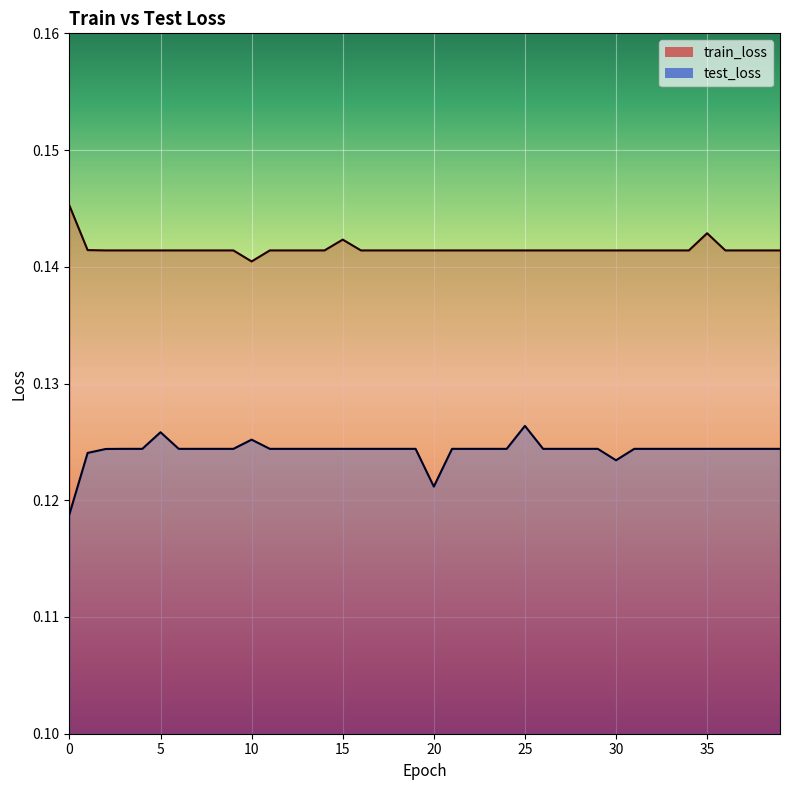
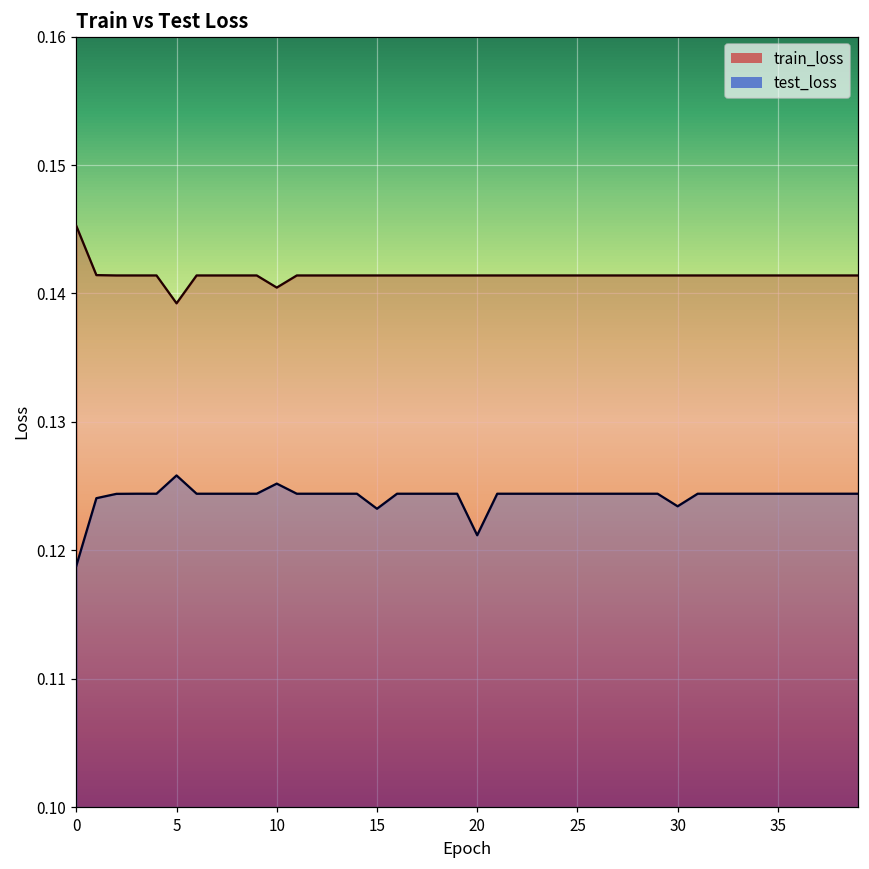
  {
    "train_loss": {
      "0": 0.1453,
-     "5": 0.1414,
+     "5": 0.1392,
      "10": 0.1405,
-     "15": 0.1423,
+     "15": 0.1414,
      "20": 0.1414,
      "25": 0.1414,
      "30": 0.1414,
-     "35": 0.1429
+     "35": 0.1414
    },
    "test_loss": {
      "0": 0.1188,
      "5": 0.1258,
      "10": 0.1252,
-     "15": 0.1244,
+     "15": 0.1232,
      "20": 0.1212,
-     "25": 0.1264,
+     "25": 0.1244,
      "30": 0.1234,
      "35": 0.1244
    }
  }
